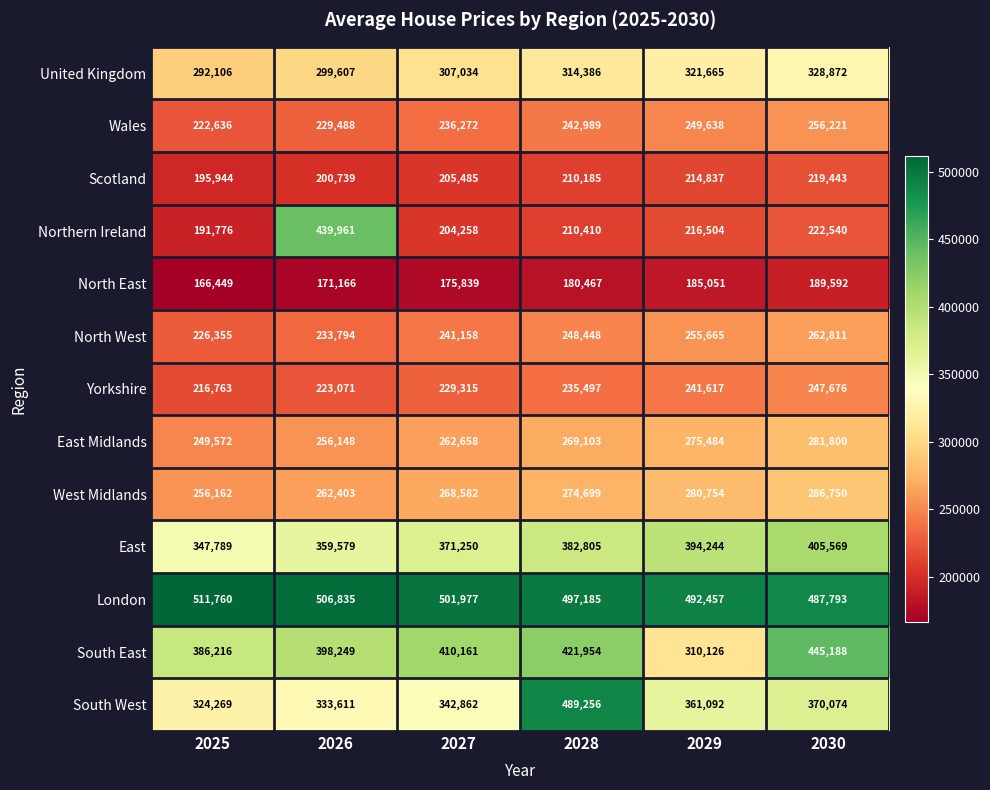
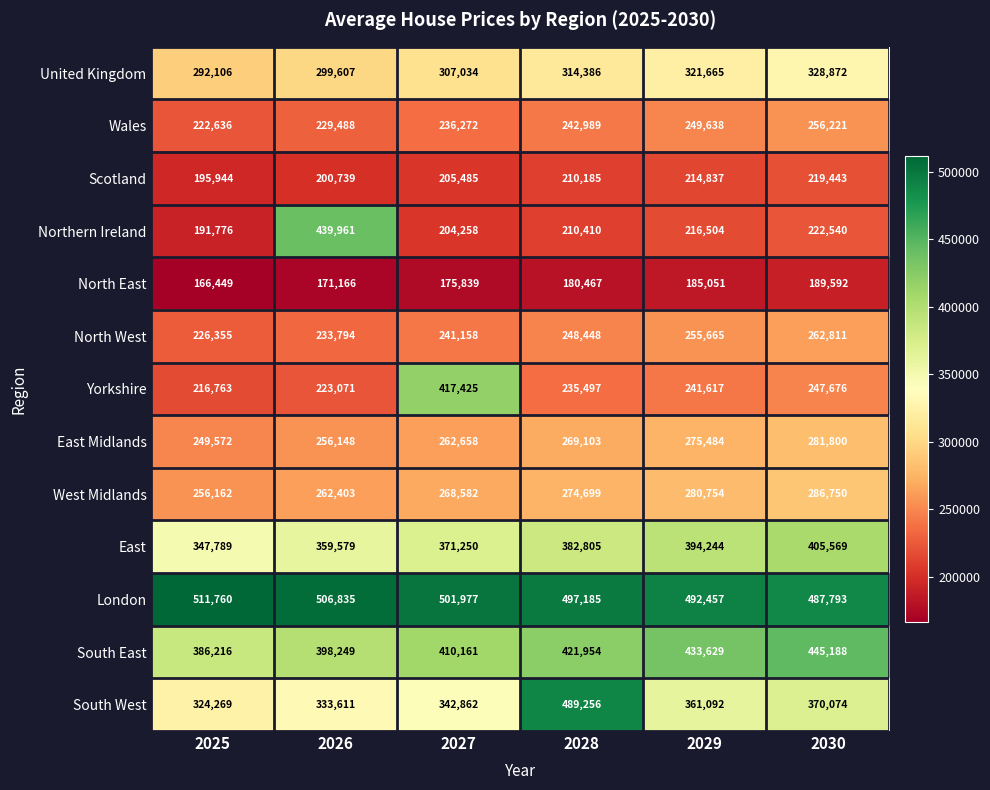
  {
    "United Kingdom": {
      "2025": "292,106",
      "2026": "299,607",
      "2027": "307,034",
      "2028": "314,386",
      "2029": "321,665",
      "2030": "328,872"
    },
    "Wales": {
      "2025": "222,636",
      "2026": "229,488",
      "2027": "236,272",
      "2028": "242,989",
      "2029": "249,638",
      "2030": "256,221"
    },
    "Scotland": {
      "2025": "195,944",
      "2026": "200,739",
      "2027": "205,485",
      "2028": "210,185",
      "2029": "214,837",
      "2030": "219,443"
    },
    "Northern Ireland": {
      "2025": "191,776",
      "2026": "439,961",
      "2027": "204,258",
      "2028": "210,410",
      "2029": "216,504",
      "2030": "222,540"
    },
    "North East": {
      "2025": "166,449",
      "2026": "171,166",
      "2027": "175,839",
      "2028": "180,467",
      "2029": "185,051",
      "2030": "189,592"
    },
    "North West": {
      "2025": "226,355",
      "2026": "233,794",
      "2027": "241,158",
      "2028": "248,448",
      "2029": "255,665",
      "2030": "262,811"
    },
    "Yorkshire": {
      "2025": "216,763",
      "2026": "223,071",
-     "2027": "229,315",
+     "2027": "417,425",
      "2028": "235,497",
      "2029": "241,617",
      "2030": "247,676"
    },
    "East Midlands": {
      "2025": "249,572",
      "2026": "256,148",
      "2027": "262,658",
      "2028": "269,103",
      "2029": "275,484",
      "2030": "281,800"
    },
    "West Midlands": {
      "2025": "256,162",
      "2026": "262,403",
      "2027": "268,582",
      "2028": "274,699",
      "2029": "280,754",
      "2030": "286,750"
    },
    "East": {
      "2025": "347,789",
      "2026": "359,579",
      "2027": "371,250",
      "2028": "382,805",
      "2029": "394,244",
      "2030": "405,569"
    },
    "London": {
      "2025": "511,760",
      "2026": "506,835",
      "2027": "501,977",
      "2028": "497,185",
      "2029": "492,457",
      "2030": "487,793"
    },
    "South East": {
      "2025": "386,216",
      "2026": "398,249",
      "2027": "410,161",
      "2028": "421,954",
-     "2029": "310,126",
+     "2029": "433,629",
      "2030": "445,188"
    },
    "South West": {
      "2025": "324,269",
      "2026": "333,611",
      "2027": "342,862",
      "2028": "489,256",
      "2029": "361,092",
      "2030": "370,074"
    }
  }
